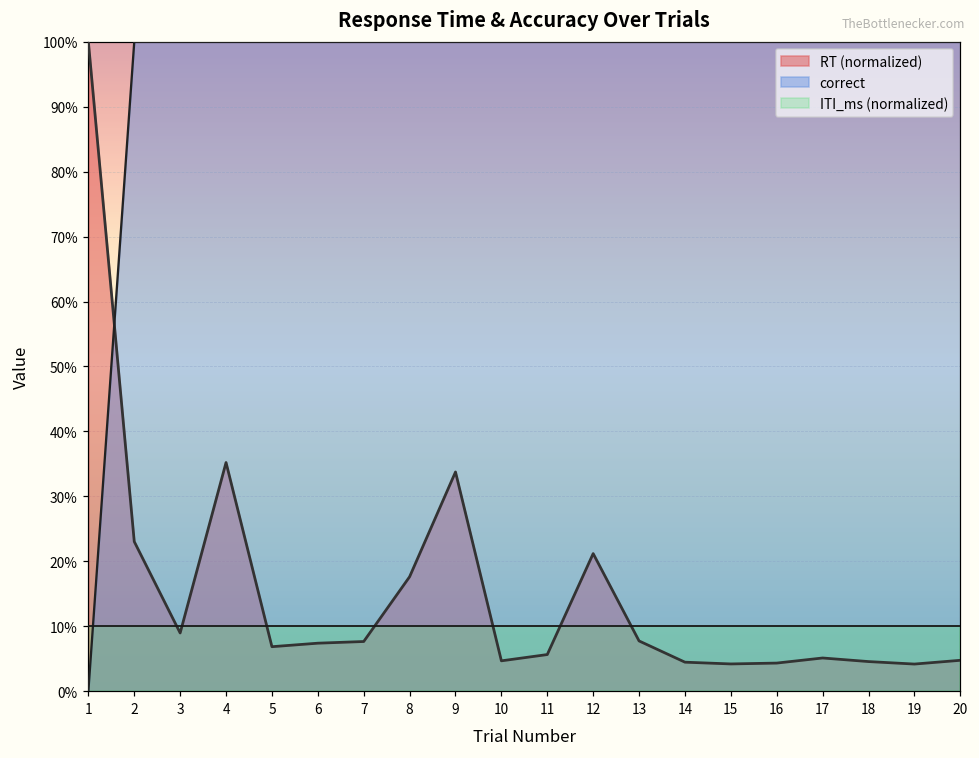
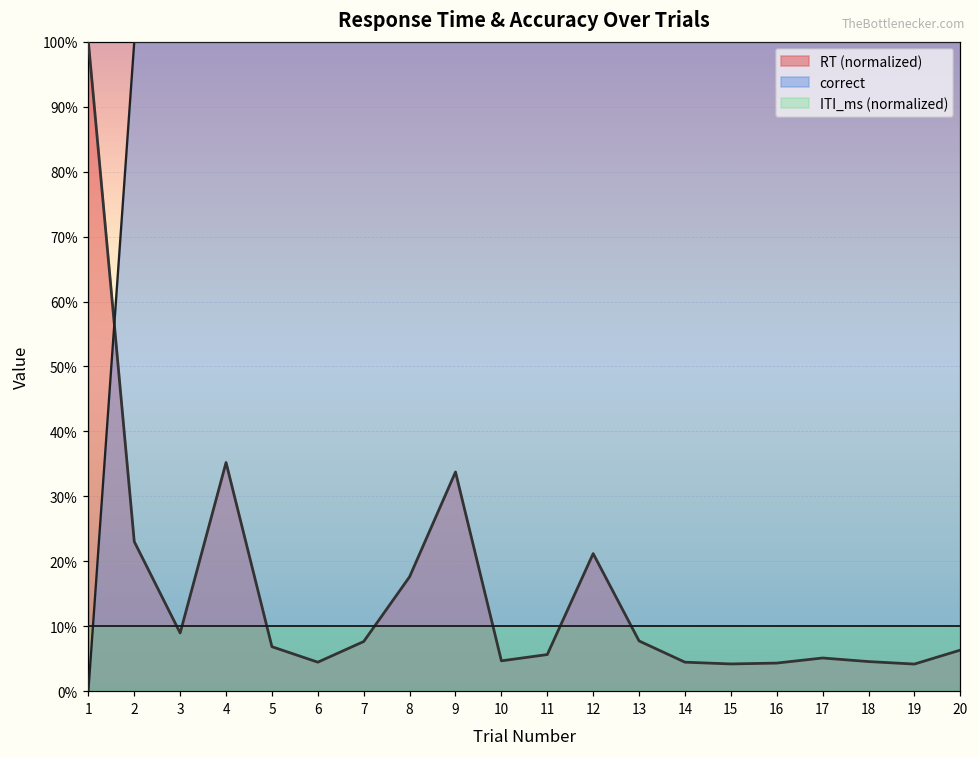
  {
    "RT (normalized)": {
      "1": "100%",
      "2": "23%",
      "3": "9%",
      "4": "35%",
      "5": "7%",
-     "6": "7%",
+     "6": "4%",
      "7": "8%",
      "8": "18%",
      "9": "34%",
      "10": "5%",
      "11": "6%",
      "12": "21%",
      "13": "8%",
      "14": "4%",
      "15": "4%",
      "16": "4%",
      "17": "5%",
      "18": "5%",
      "19": "4%",
-     "20": "5%"
+     "20": "6%"
    },
    "correct": {
      "1": "0%",
      "2": "100%",
      "3": "100%",
      "4": "100%",
      "5": "100%",
      "6": "100%",
      "7": "100%",
      "8": "100%",
      "9": "100%",
      "10": "100%",
      "11": "100%",
      "12": "100%",
      "13": "100%",
      "14": "100%",
      "15": "100%",
      "16": "100%",
      "17": "100%",
      "18": "100%",
      "19": "100%",
      "20": "100%"
    },
    "ITI_ms (normalized)": {
      "1": "10%",
      "2": "10%",
      "3": "10%",
      "4": "10%",
      "5": "10%",
      "6": "10%",
      "7": "10%",
      "8": "10%",
      "9": "10%",
      "10": "10%",
      "11": "10%",
      "12": "10%",
      "13": "10%",
      "14": "10%",
      "15": "10%",
      "16": "10%",
      "17": "10%",
      "18": "10%",
      "19": "10%",
      "20": "10%"
    }
  }
